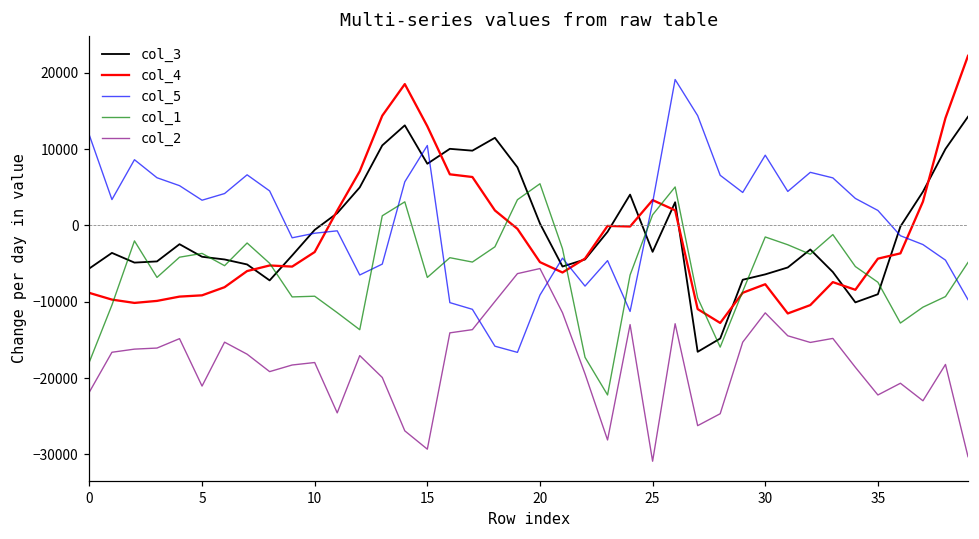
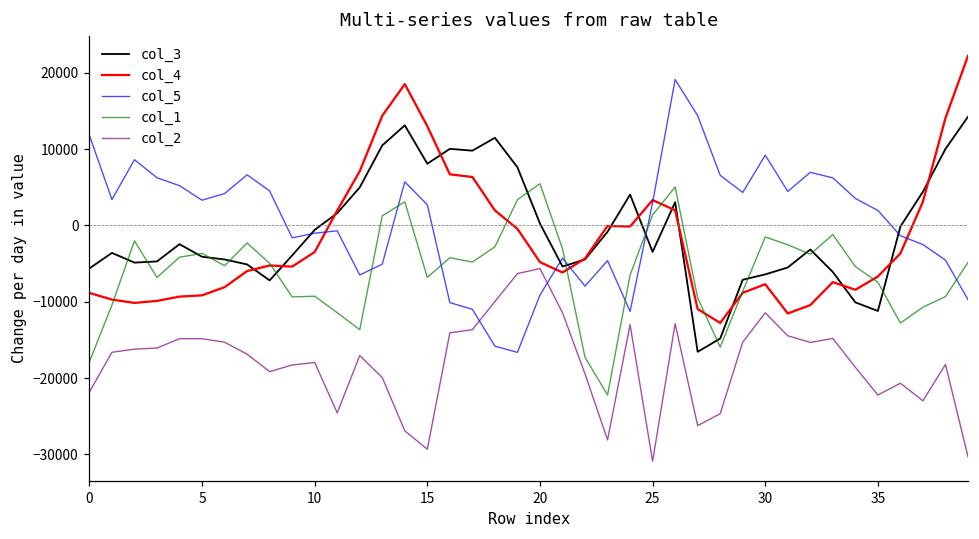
  {
    "col_3": {
      "0": -6000,
      "5": -4000,
      "10": -1000,
      "15": 8000,
      "20": 0,
      "25": -3000,
      "30": -6000,
-     "35": -9000
+     "35": -11000
    },
    "col_4": {
      "0": -9000,
      "5": -9000,
      "10": -3000,
      "15": 13000,
      "20": -5000,
      "30": -8000,
-     "35": -4000
+     "35": -7000
    },
    "col_5": {
      "0": 12000,
      "5": 3000,
      "10": -1000,
-     "15": 10000,
+     "15": 3000,
      "20": -9000,
      "30": 9000,
      "35": 2000
    },
    "col_1": {
      "0": -18000,
      "5": -4000,
      "10": -9000,
      "15": -7000,
      "20": 5000,
      "25": 1000,
      "30": -2000,
      "35": -7000
    },
    "col_2": {
      "0": -22000,
-     "5": -21000,
+     "5": -15000,
      "10": -18000,
      "15": -29000,
      "20": -6000,
      "25": -31000,
      "30": -11000,
      "35": -22000
    }
  }
